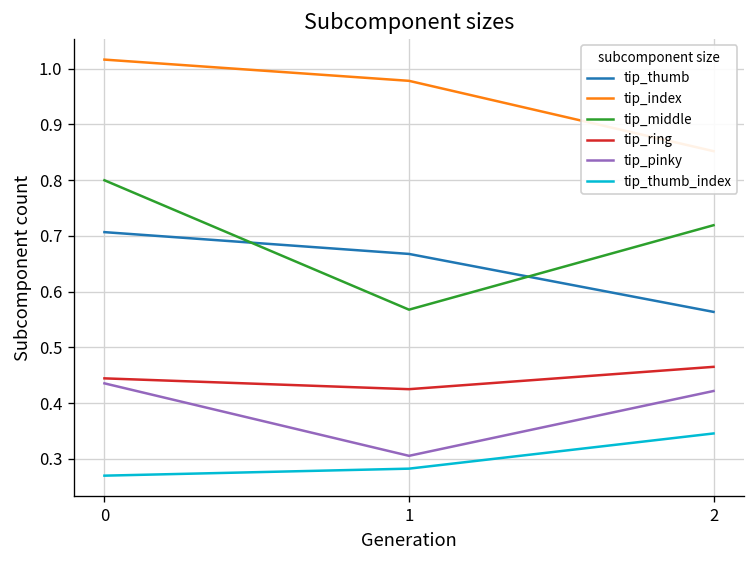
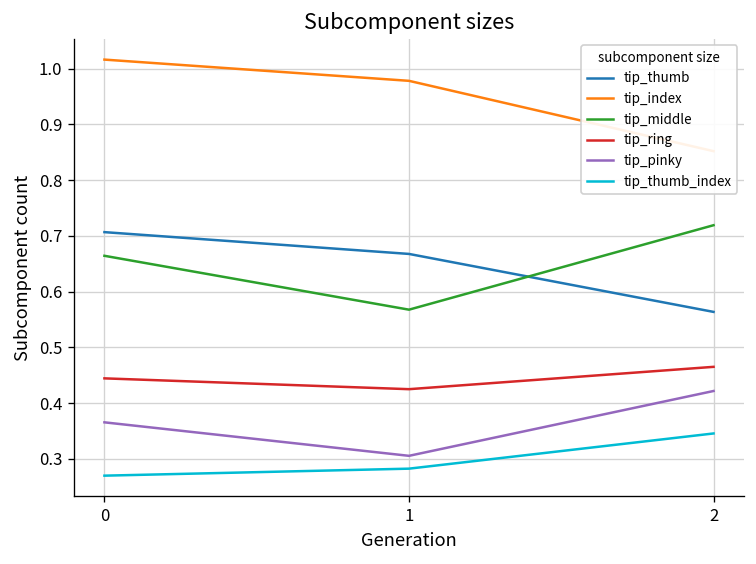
  {
    "tip_thumb": {
      "0": 0.71,
      "1": 0.67,
      "2": 0.56
    },
    "tip_index": {
      "0": 1.02,
      "1": 0.98
    },
    "tip_middle": {
-     "0": 0.80,
+     "0": 0.66,
      "1": 0.57,
      "2": 0.72
    },
    "tip_ring": {
      "0": 0.44,
      "1": 0.43,
      "2": 0.47
    },
    "tip_pinky": {
-     "0": 0.44,
+     "0": 0.37,
      "1": 0.31,
      "2": 0.42
    },
    "tip_thumb_index": {
      "0": 0.27,
      "1": 0.28,
      "2": 0.35
    }
  }
